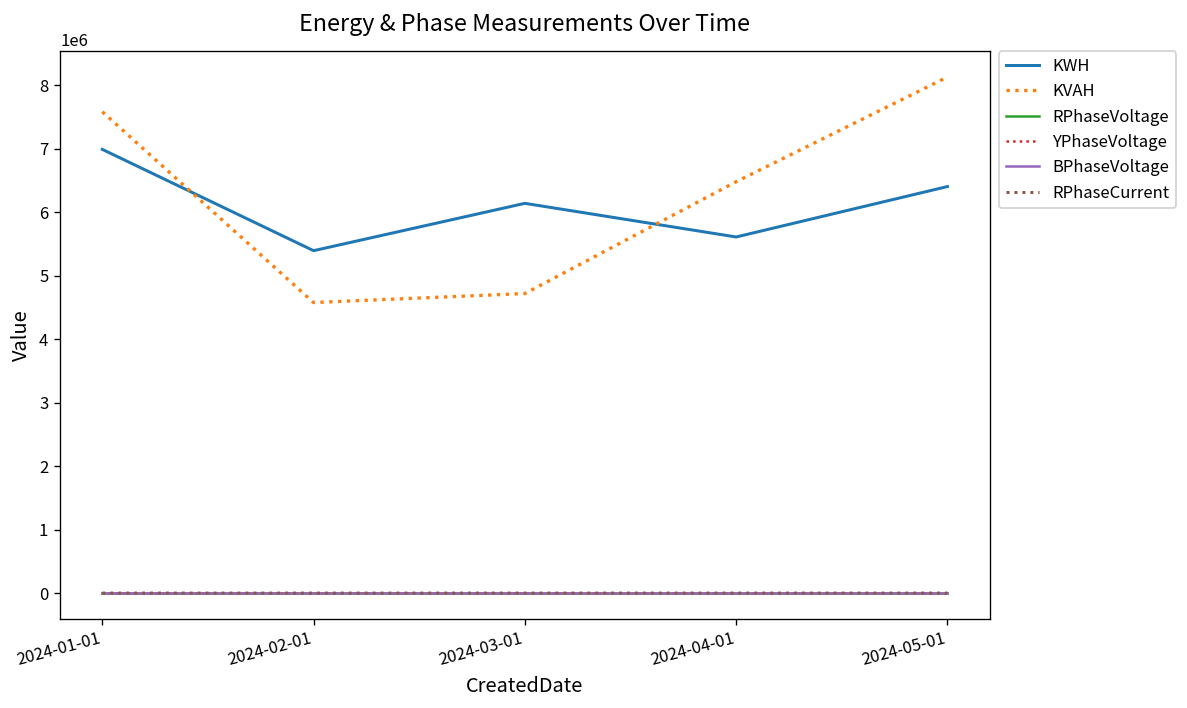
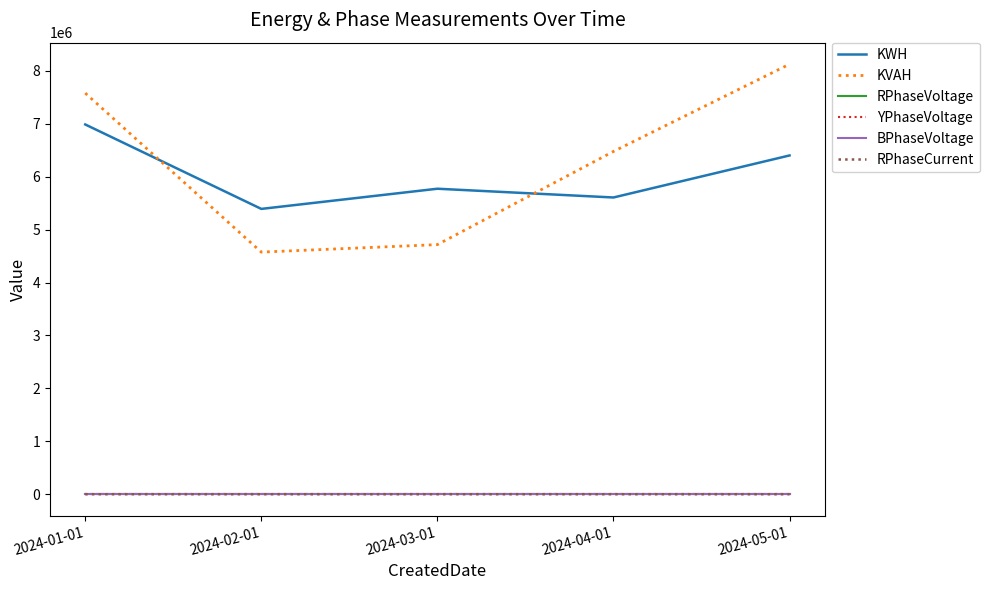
  {
    "KWH": {
      "2024-01-01": 7000000,
      "2024-02-01": 5400000,
-     "2024-03-01": 6100000,
+     "2024-03-01": 5800000,
      "2024-04-01": 5600000,
      "2024-05-01": 6400000
    },
    "KVAH": {
      "2024-01-01": 7600000,
      "2024-02-01": 4600000,
      "2024-03-01": 4700000,
      "2024-04-01": 6500000,
      "2024-05-01": 8100000
    },
    "RPhaseCurrent": {
      "2024-01-01": 0,
      "2024-02-01": 0,
      "2024-03-01": 0,
      "2024-04-01": 0,
      "2024-05-01": 0
    }
  }
